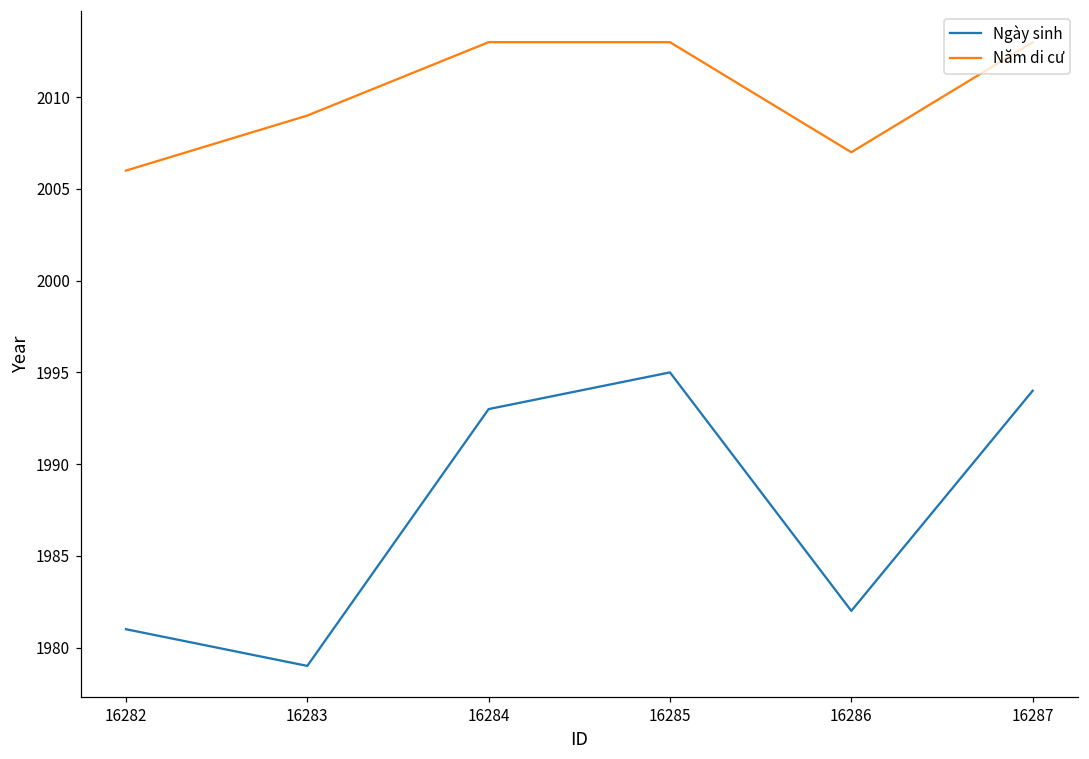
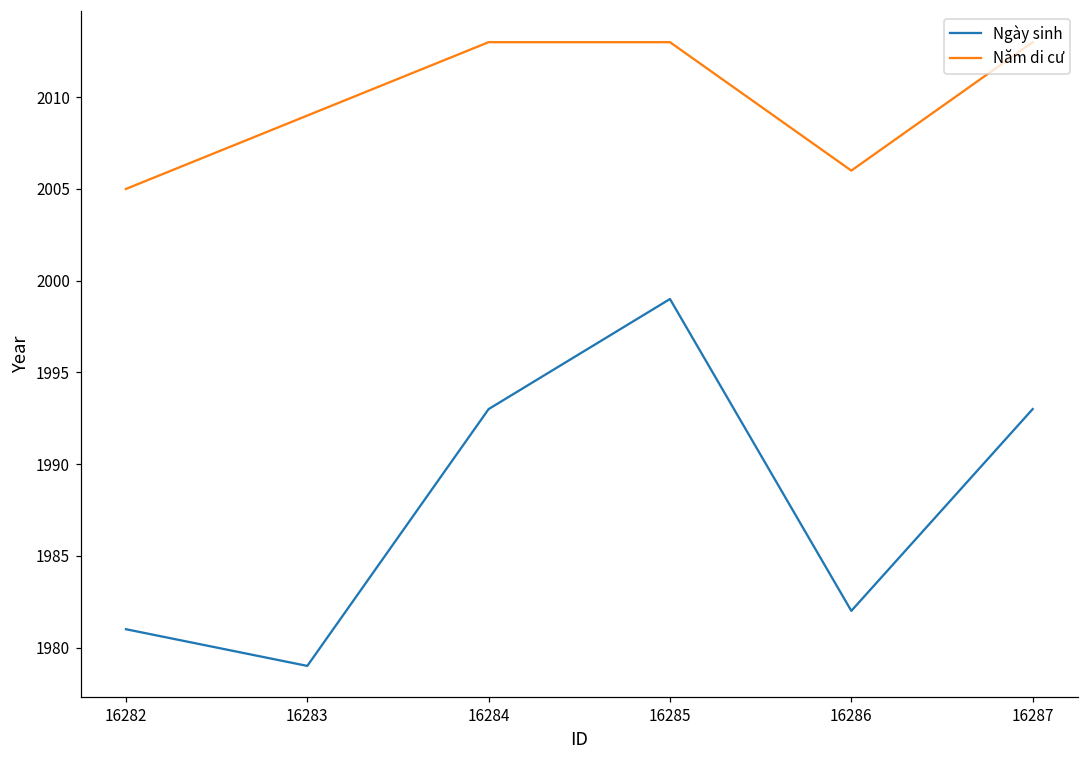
  {
    "Ngày sinh": {
      "16282": 1981,
      "16283": 1979,
      "16284": 1993,
-     "16285": 1995,
+     "16285": 1999,
      "16286": 1982,
-     "16287": 1994
+     "16287": 1993
    },
    "Năm di cư": {
-     "16282": 2006,
+     "16282": 2005,
      "16283": 2009,
      "16284": 2013,
      "16285": 2013,
-     "16286": 2007
+     "16286": 2006
    }
  }
